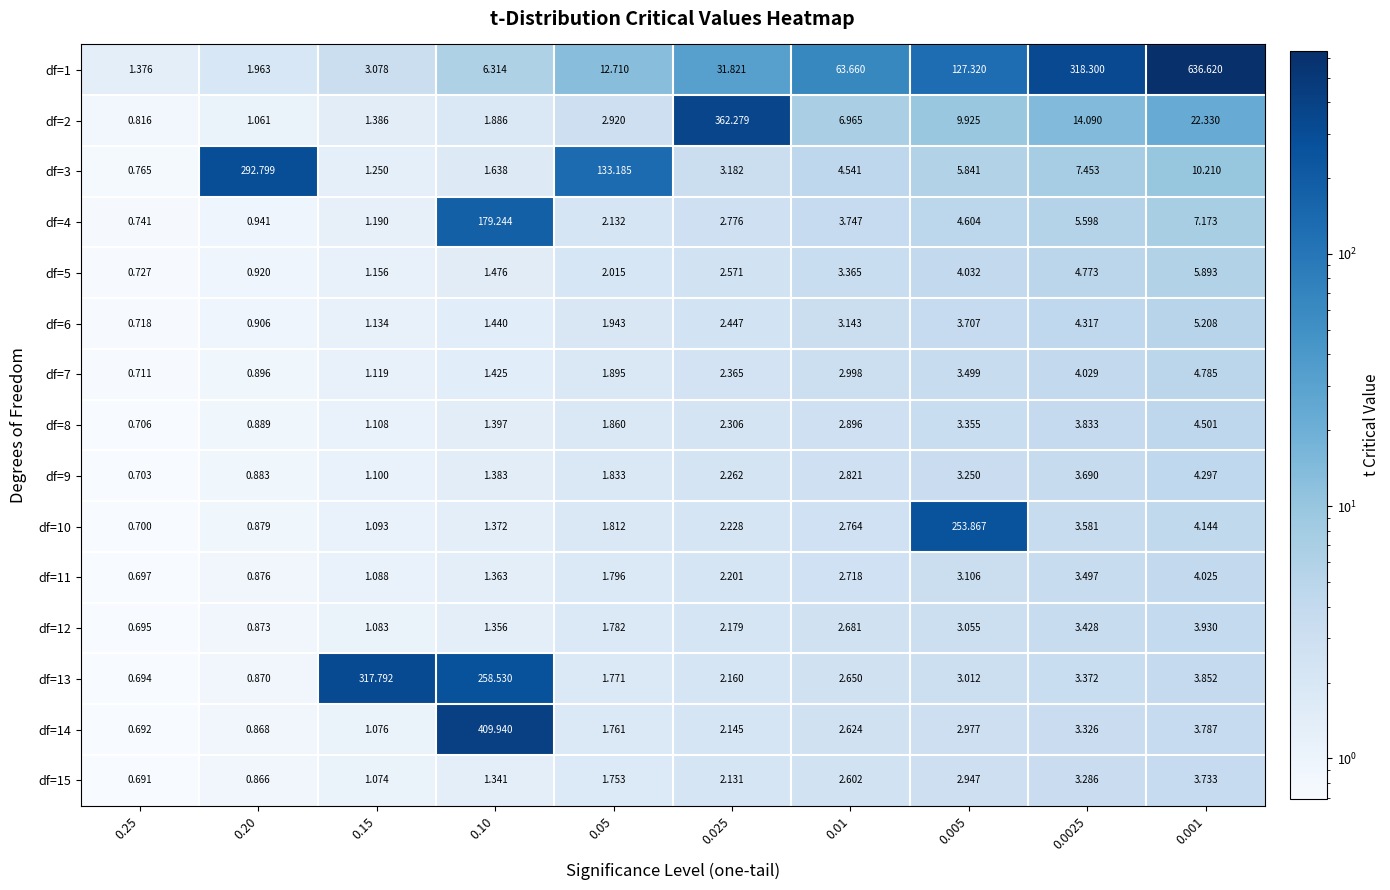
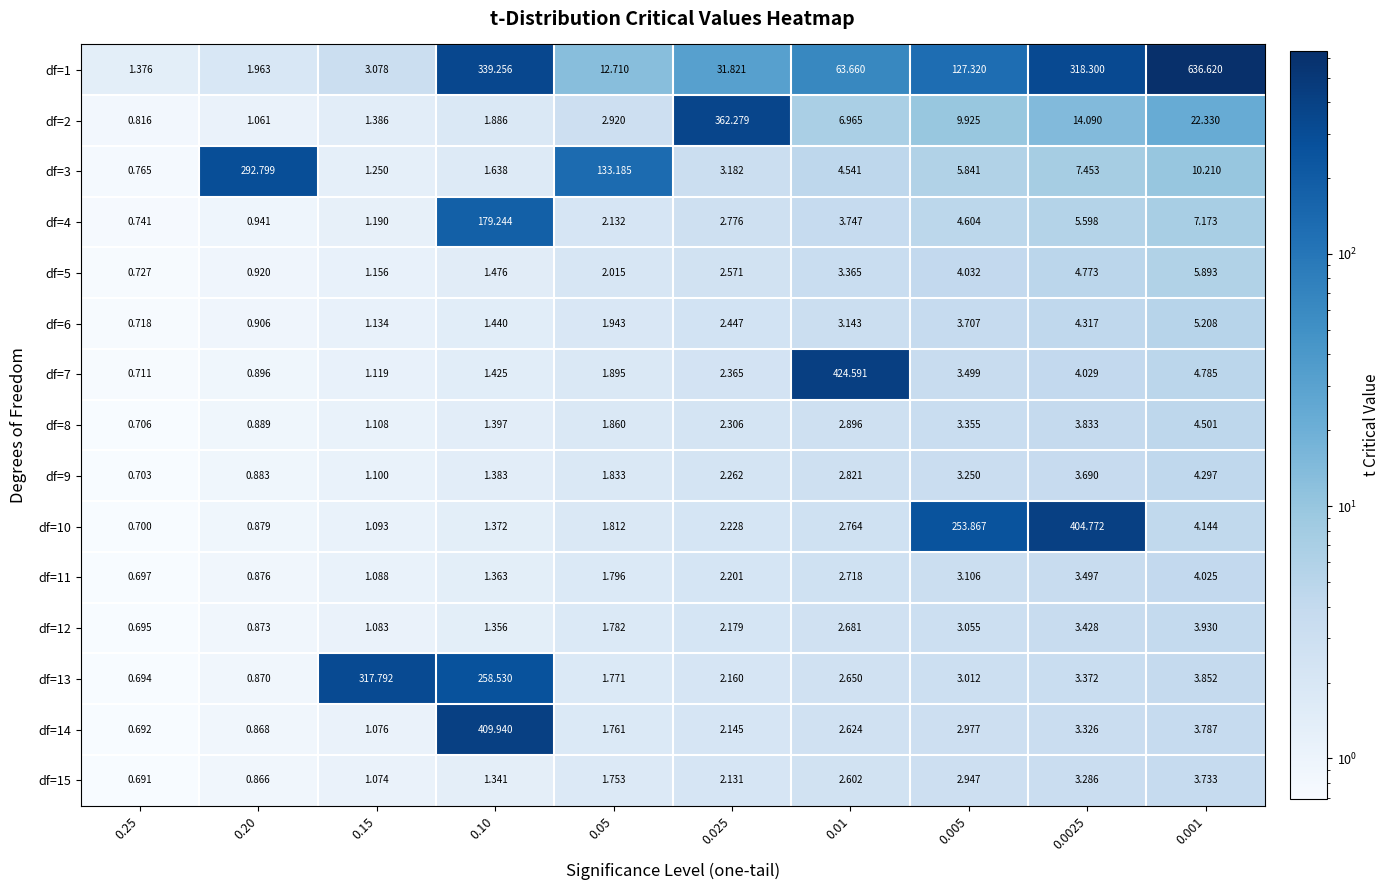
  {
    "df=1": {
      "0.25": 1.376,
      "0.20": 1.963,
      "0.15": 3.078,
-     "0.10": 6.314,
+     "0.10": 339.256,
      "0.05": 12.710,
      "0.025": 31.821,
      "0.01": 63.660,
      "0.005": 127.320,
      "0.0025": 318.300,
      "0.001": 636.620
    },
    "df=2": {
      "0.25": 0.816,
      "0.20": 1.061,
      "0.15": 1.386,
      "0.10": 1.886,
      "0.05": 2.920,
      "0.025": 362.279,
      "0.01": 6.965,
      "0.005": 9.925,
      "0.0025": 14.090,
      "0.001": 22.330
    },
    "df=3": {
      "0.25": 0.765,
      "0.20": 292.799,
      "0.15": 1.250,
      "0.10": 1.638,
      "0.05": 133.185,
      "0.025": 3.182,
      "0.01": 4.541,
      "0.005": 5.841,
      "0.0025": 7.453,
      "0.001": 10.210
    },
    "df=4": {
      "0.25": 0.741,
      "0.20": 0.941,
      "0.15": 1.190,
      "0.10": 179.244,
      "0.05": 2.132,
      "0.025": 2.776,
      "0.01": 3.747,
      "0.005": 4.604,
      "0.0025": 5.598,
      "0.001": 7.173
    },
    "df=5": {
      "0.25": 0.727,
      "0.20": 0.920,
      "0.15": 1.156,
      "0.10": 1.476,
      "0.05": 2.015,
      "0.025": 2.571,
      "0.01": 3.365,
      "0.005": 4.032,
      "0.0025": 4.773,
      "0.001": 5.893
    },
    "df=6": {
      "0.25": 0.718,
      "0.20": 0.906,
      "0.15": 1.134,
      "0.10": 1.440,
      "0.05": 1.943,
      "0.025": 2.447,
      "0.01": 3.143,
      "0.005": 3.707,
      "0.0025": 4.317,
      "0.001": 5.208
    },
    "df=7": {
      "0.25": 0.711,
      "0.20": 0.896,
      "0.15": 1.119,
      "0.10": 1.425,
      "0.05": 1.895,
      "0.025": 2.365,
-     "0.01": 2.998,
+     "0.01": 424.591,
      "0.005": 3.499,
      "0.0025": 4.029,
      "0.001": 4.785
    },
    "df=8": {
      "0.25": 0.706,
      "0.20": 0.889,
      "0.15": 1.108,
      "0.10": 1.397,
      "0.05": 1.860,
      "0.025": 2.306,
      "0.01": 2.896,
      "0.005": 3.355,
      "0.0025": 3.833,
      "0.001": 4.501
    },
    "df=9": {
      "0.25": 0.703,
      "0.20": 0.883,
      "0.15": 1.100,
      "0.10": 1.383,
      "0.05": 1.833,
      "0.025": 2.262,
      "0.01": 2.821,
      "0.005": 3.250,
      "0.0025": 3.690,
      "0.001": 4.297
    },
    "df=10": {
      "0.25": 0.700,
      "0.20": 0.879,
      "0.15": 1.093,
      "0.10": 1.372,
      "0.05": 1.812,
      "0.025": 2.228,
      "0.01": 2.764,
      "0.005": 253.867,
-     "0.0025": 3.581,
+     "0.0025": 404.772,
      "0.001": 4.144
    },
    "df=11": {
      "0.25": 0.697,
      "0.20": 0.876,
      "0.15": 1.088,
      "0.10": 1.363,
      "0.05": 1.796,
      "0.025": 2.201,
      "0.01": 2.718,
      "0.005": 3.106,
      "0.0025": 3.497,
      "0.001": 4.025
    },
    "df=12": {
      "0.25": 0.695,
      "0.20": 0.873,
      "0.15": 1.083,
      "0.10": 1.356,
      "0.05": 1.782,
      "0.025": 2.179,
      "0.01": 2.681,
      "0.005": 3.055,
      "0.0025": 3.428,
      "0.001": 3.930
    },
    "df=13": {
      "0.25": 0.694,
      "0.20": 0.870,
      "0.15": 317.792,
      "0.10": 258.530,
      "0.05": 1.771,
      "0.025": 2.160,
      "0.01": 2.650,
      "0.005": 3.012,
      "0.0025": 3.372,
      "0.001": 3.852
    },
    "df=14": {
      "0.25": 0.692,
      "0.20": 0.868,
      "0.15": 1.076,
      "0.10": 409.940,
      "0.05": 1.761,
      "0.025": 2.145,
      "0.01": 2.624,
      "0.005": 2.977,
      "0.0025": 3.326,
      "0.001": 3.787
    },
    "df=15": {
      "0.25": 0.691,
      "0.20": 0.866,
      "0.15": 1.074,
      "0.10": 1.341,
      "0.05": 1.753,
      "0.025": 2.131,
      "0.01": 2.602,
      "0.005": 2.947,
      "0.0025": 3.286,
      "0.001": 3.733
    }
  }
